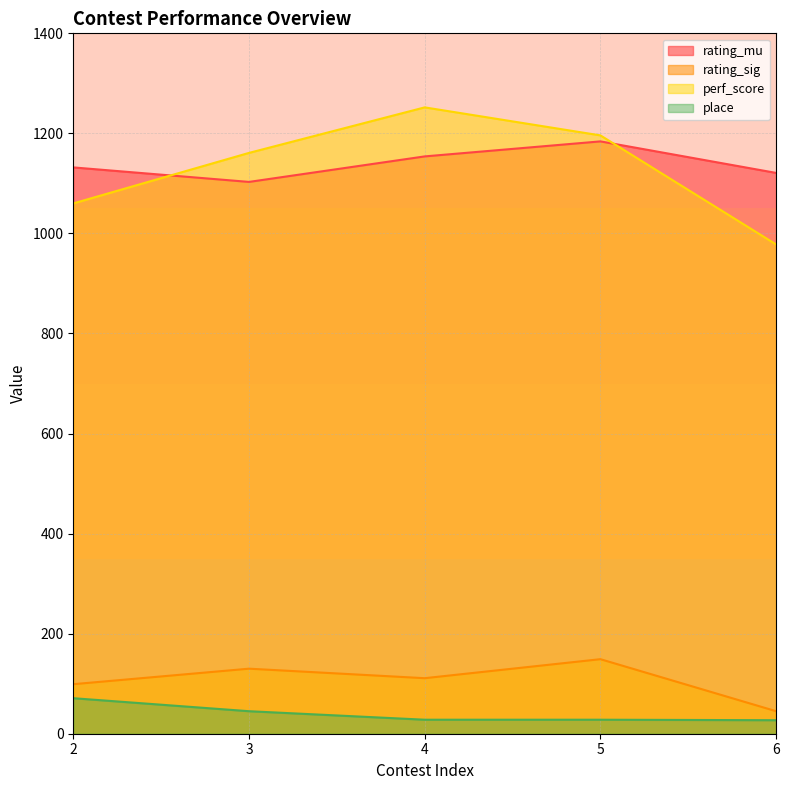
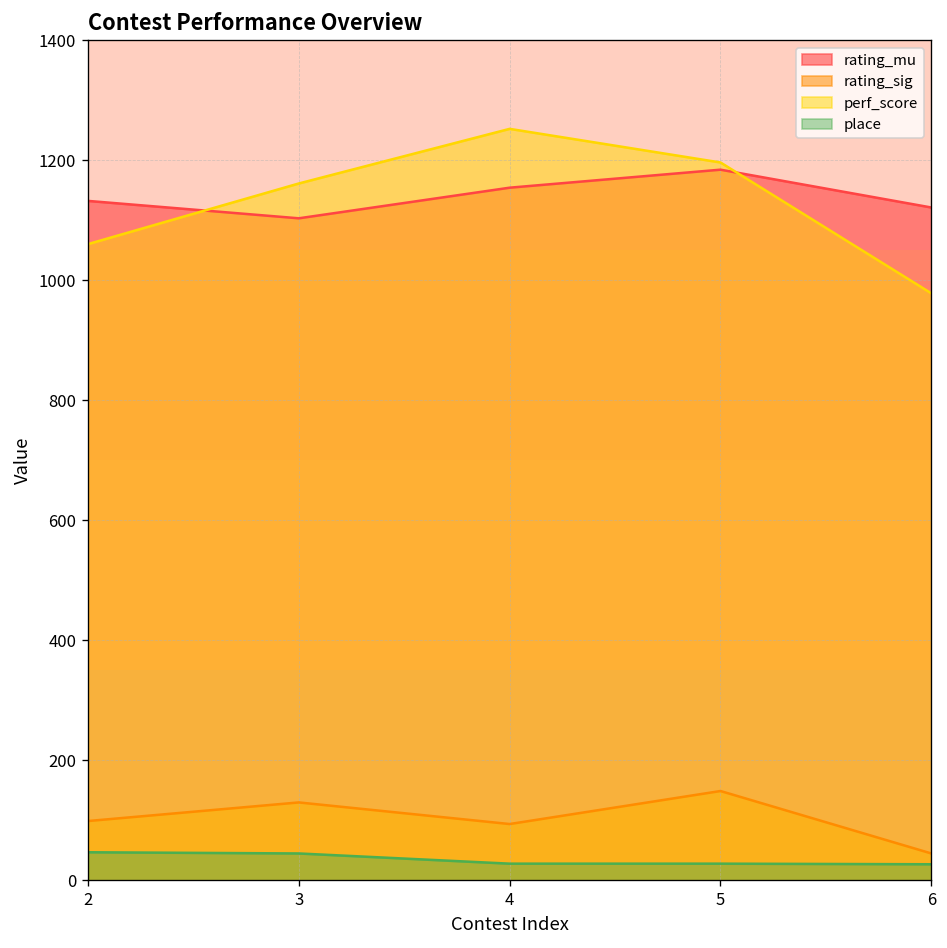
  {
    "rating_mu": {
      "2": 1130,
      "3": 1100,
      "4": 1150,
      "5": 1180,
      "6": 1120
    },
    "rating_sig": {
      "2": 100,
      "3": 130,
-     "4": 110,
+     "4": 90,
      "5": 150,
      "6": 50
    },
    "perf_score": {
      "2": 1060,
      "3": 1160,
      "4": 1250,
      "5": 1200,
      "6": 980
    },
    "place": {
-     "2": 70,
+     "2": 50,
      "3": 50,
      "4": 30,
      "5": 30,
      "6": 30
    }
  }
